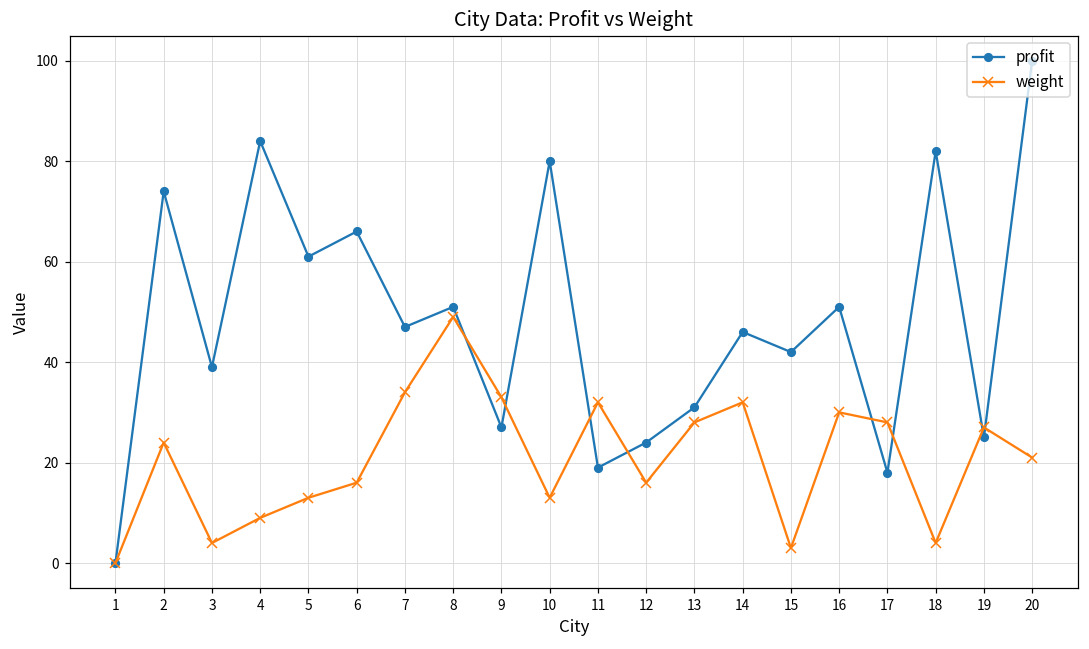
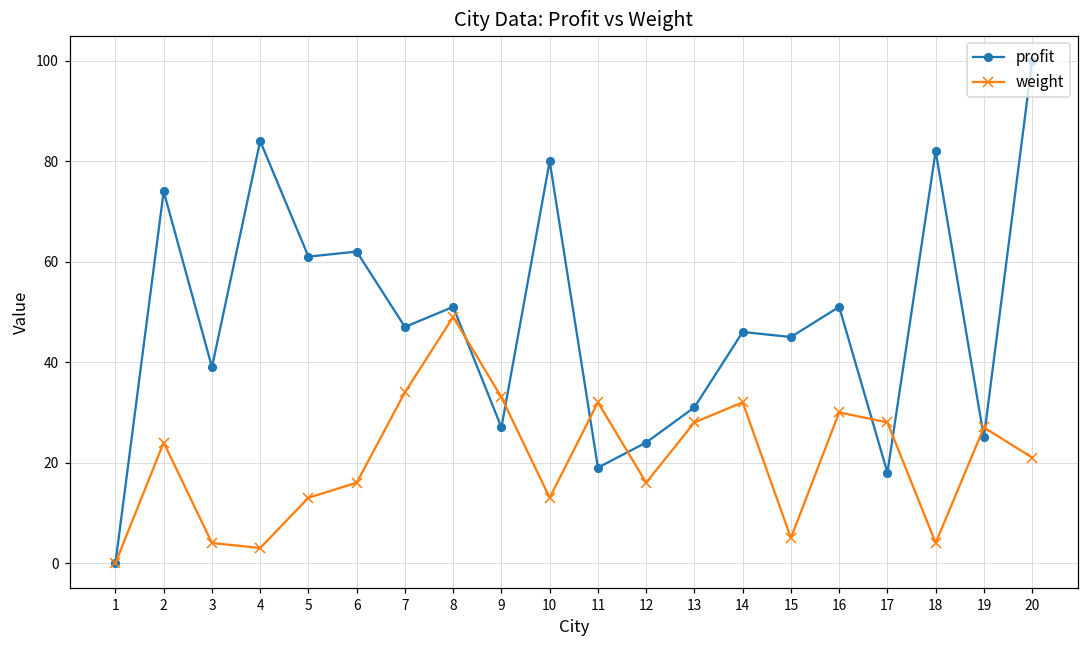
  {
    "profit": {
      "2": 74,
      "3": 39,
      "4": 84,
      "5": 61,
-     "6": 66,
+     "6": 62,
      "7": 47,
      "8": 51,
      "9": 27,
      "10": 80,
      "11": 19,
      "12": 24,
      "13": 31,
      "14": 46,
-     "15": 42,
+     "15": 45,
      "16": 51,
      "17": 18,
      "18": 82,
      "19": 25
    },
    "weight": {
      "2": 24,
      "3": 4,
-     "4": 9,
+     "4": 3,
      "5": 13,
      "6": 16,
      "7": 34,
      "8": 49,
      "9": 33,
      "10": 13,
      "11": 32,
      "12": 16,
      "13": 28,
      "14": 32,
-     "15": 3,
+     "15": 5,
      "16": 30,
      "17": 28,
      "18": 4,
      "19": 27,
      "20": 21
    }
  }
